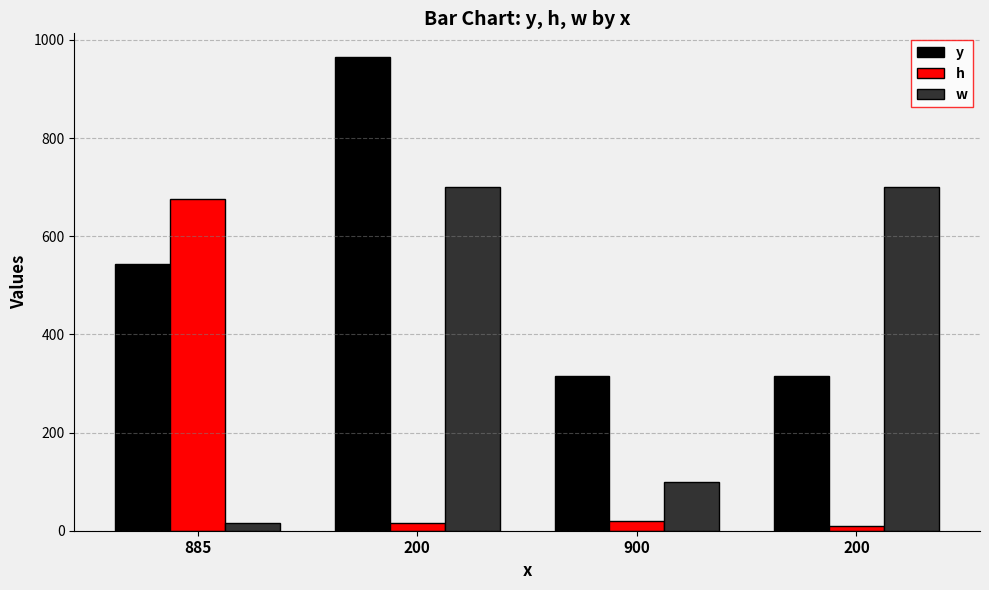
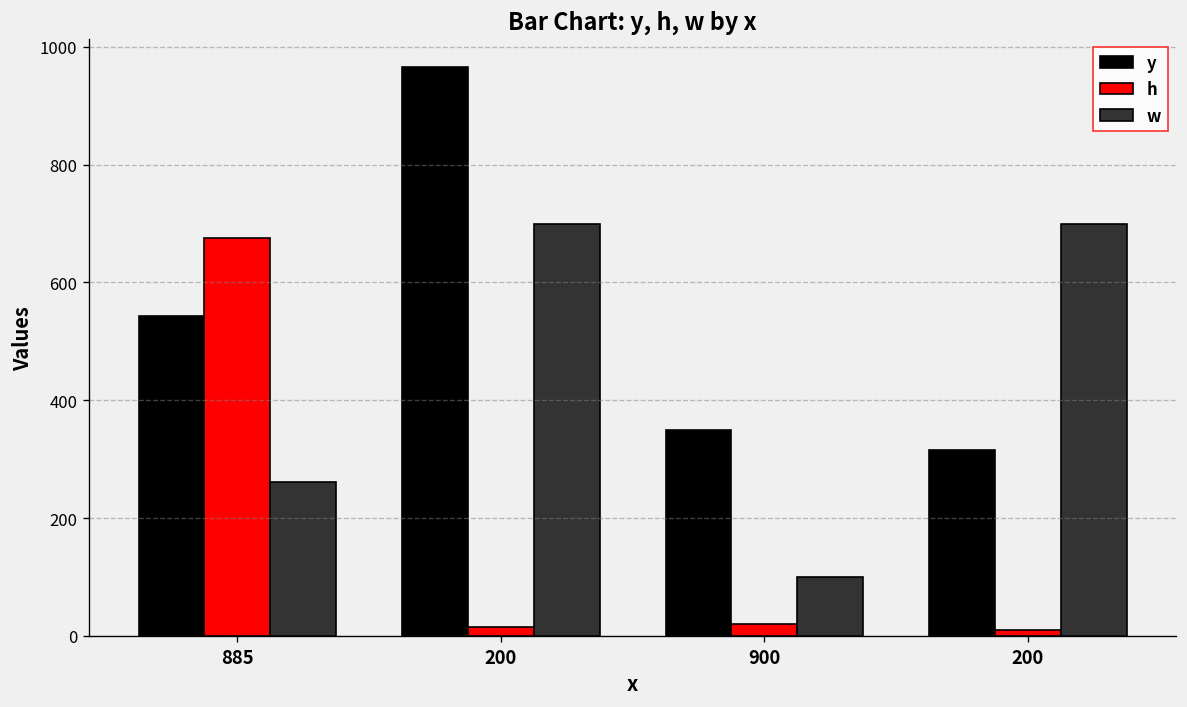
  {
    "y": {
      "885": 540,
-     "900": 320
+     "900": 350
    },
    "h": {
      "885": 680,
      "900": 20
    },
    "w": {
-     "885": 20,
+     "885": 260,
      "900": 100
    }
  }
